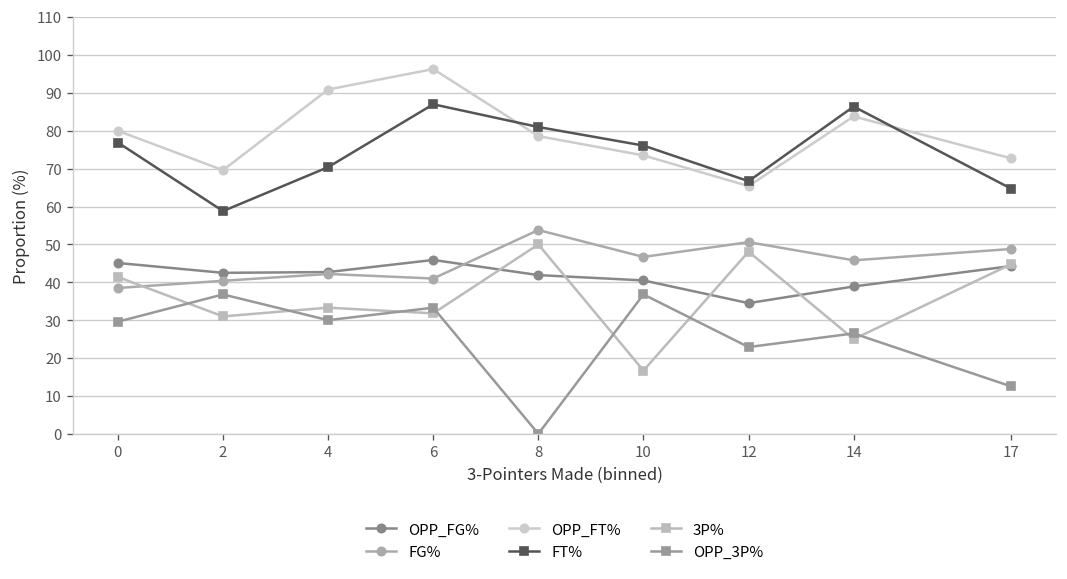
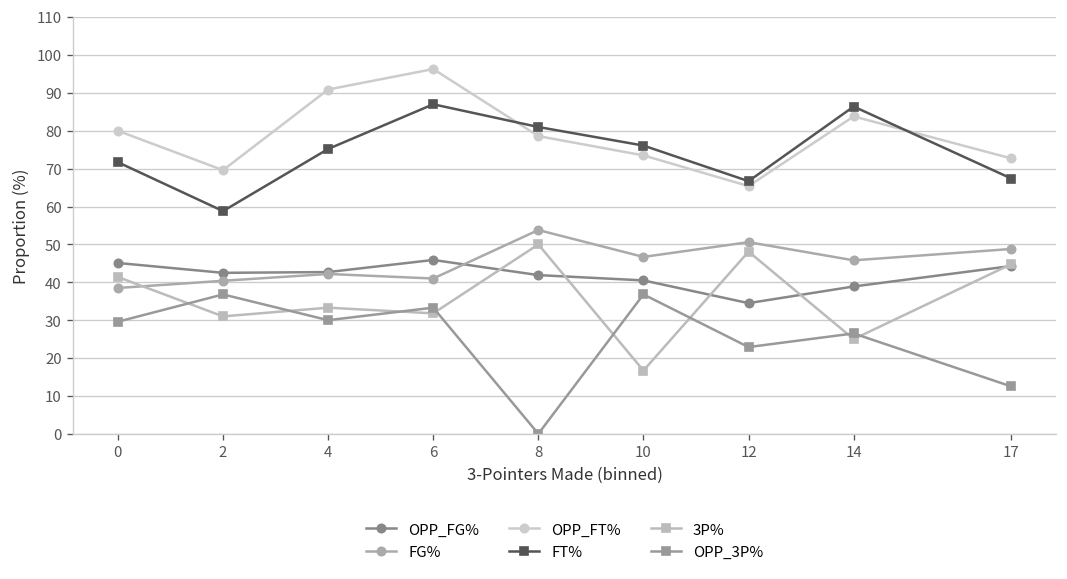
  {
    "FT%": {
-     "0": 77,
+     "0": 72,
      "2": 59,
-     "4": 70,
+     "4": 75,
      "6": 87,
      "8": 81,
      "10": 76,
      "12": 67,
      "14": 86,
-     "17": 65
+     "17": 67
    }
  }
